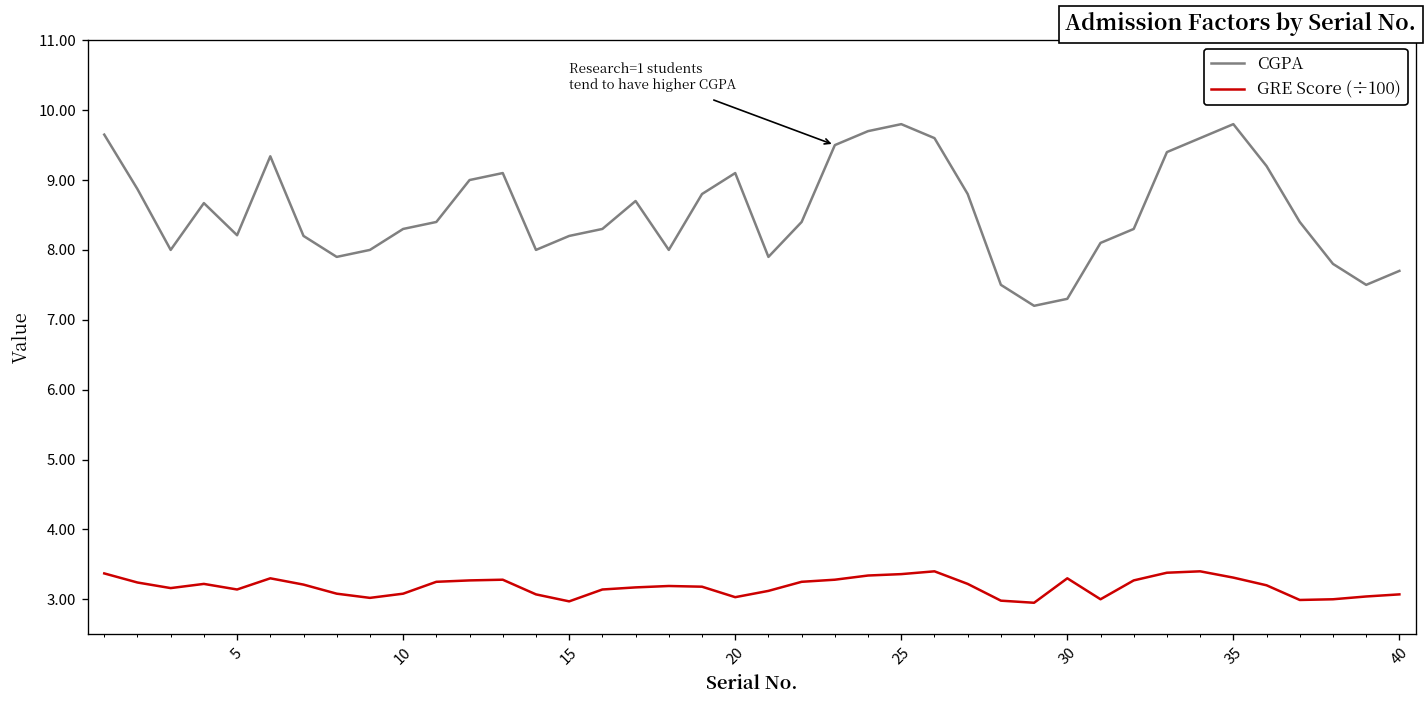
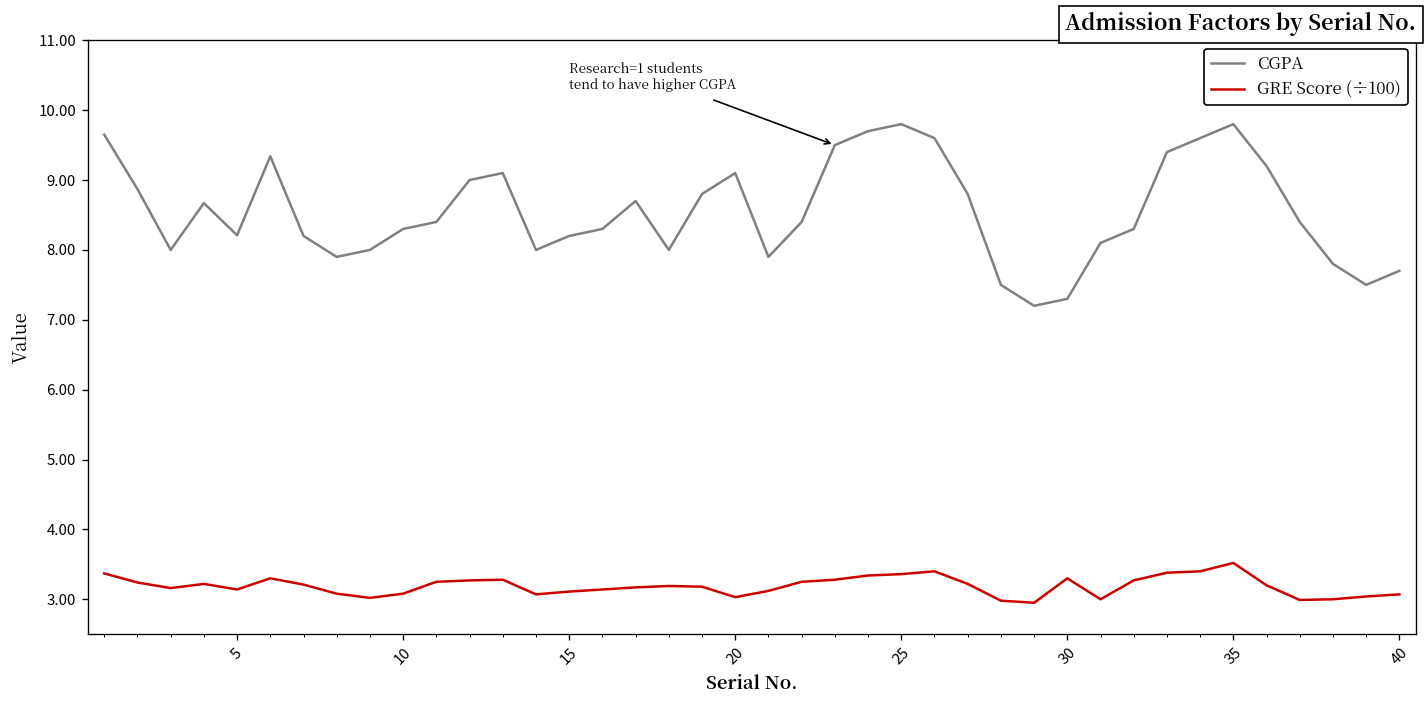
  {
    "CGPA": {
      "5": 8.2,
      "10": 8.3,
      "15": 8.2,
      "20": 9.1,
      "25": 9.8,
      "30": 7.3,
      "35": 9.8,
      "40": 7.7
    },
    "GRE Score (÷100)": {
      "5": 3.1,
      "10": 3.1,
-     "15": 3.0,
+     "15": 3.1,
      "20": 3.0,
      "25": 3.4,
      "30": 3.3,
-     "35": 3.3,
+     "35": 3.5,
      "40": 3.1
    }
  }
